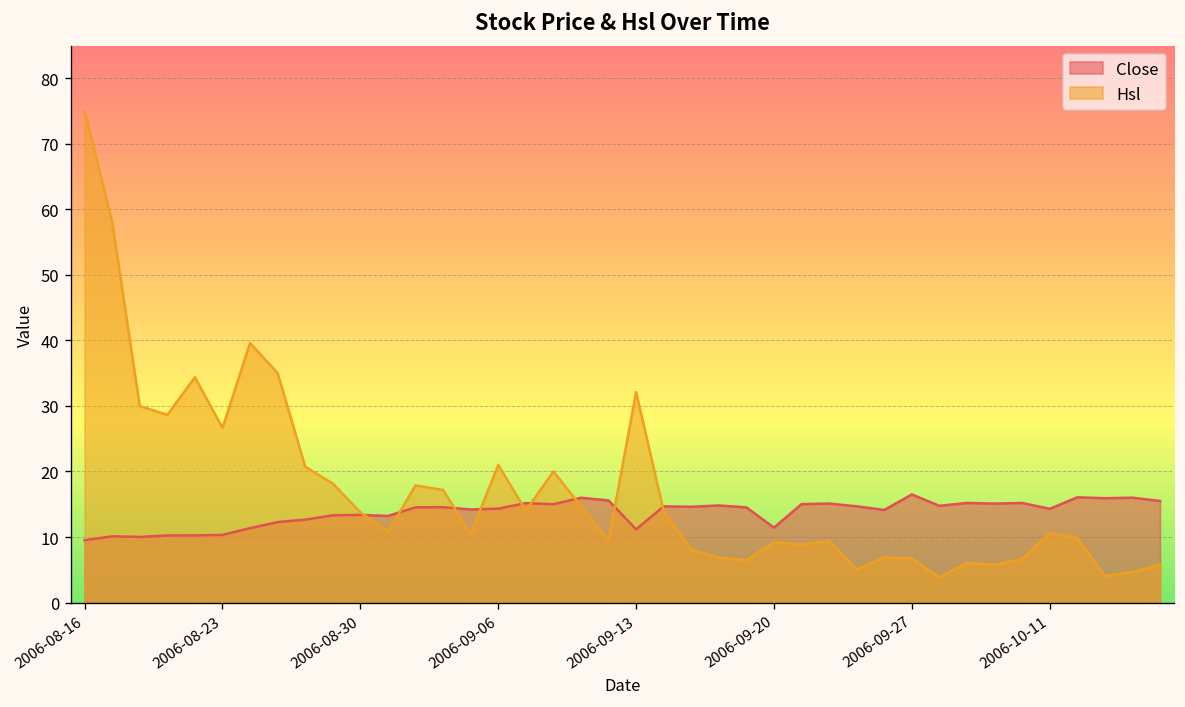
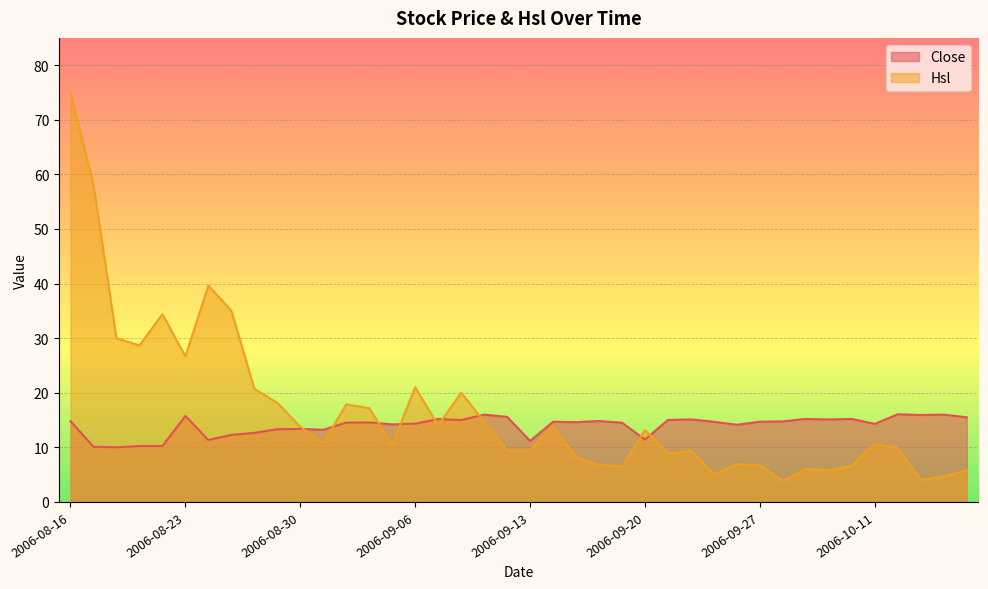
  {
    "Close": {
-     "2006-08-16": 10,
-     "2006-08-23": 10,
+     "2006-08-16": 15,
+     "2006-08-23": 16,
      "2006-09-06": 14,
      "2006-09-13": 11,
      "2006-09-20": 11,
-     "2006-09-27": 17,
+     "2006-09-27": 15,
      "2006-10-11": 14
    },
    "Hsl": {
      "2006-08-16": 75,
      "2006-08-23": 27,
      "2006-09-06": 21,
-     "2006-09-13": 32,
-     "2006-09-20": 9,
+     "2006-09-13": 9,
+     "2006-09-20": 13,
      "2006-09-27": 7,
      "2006-10-11": 11
    }
  }
